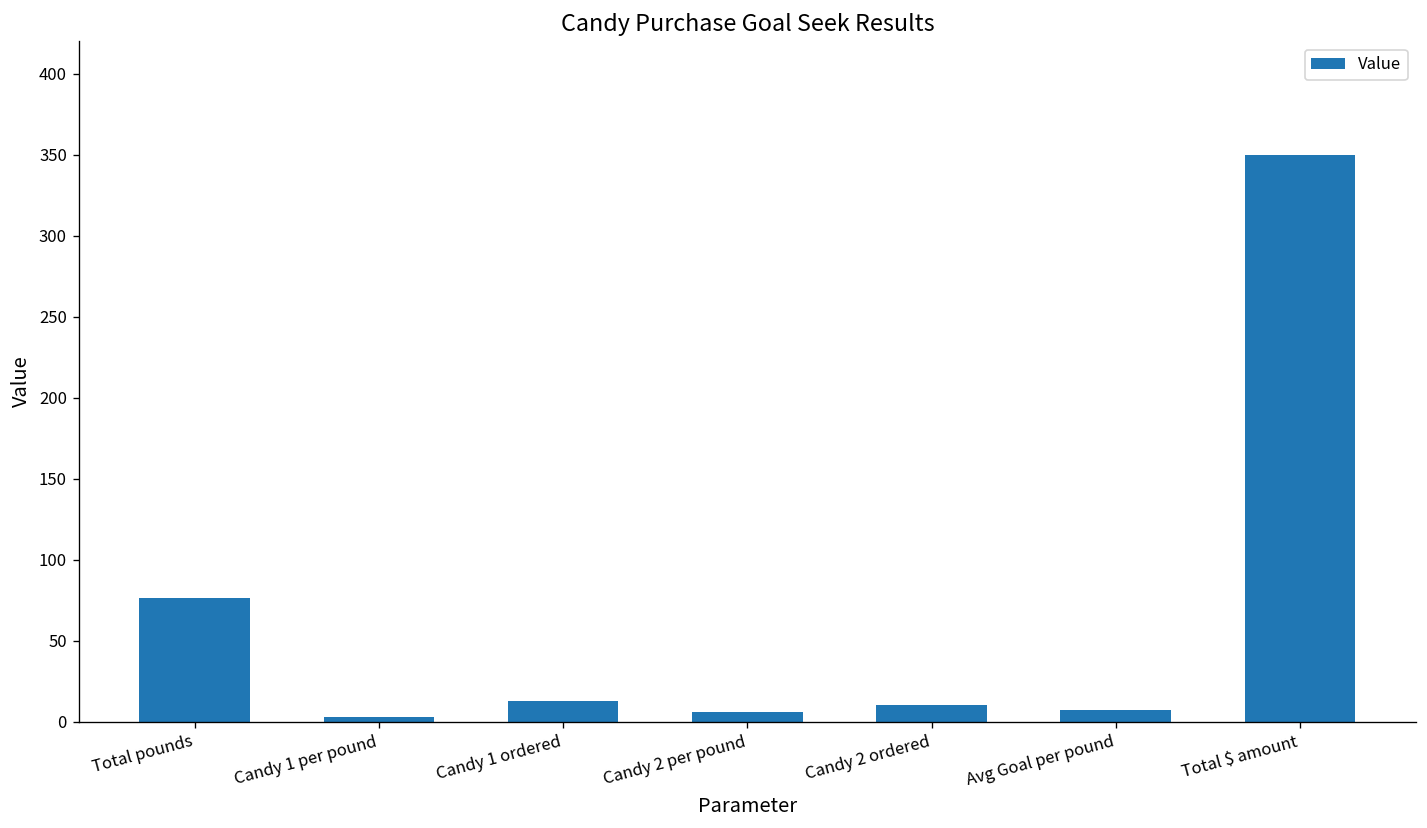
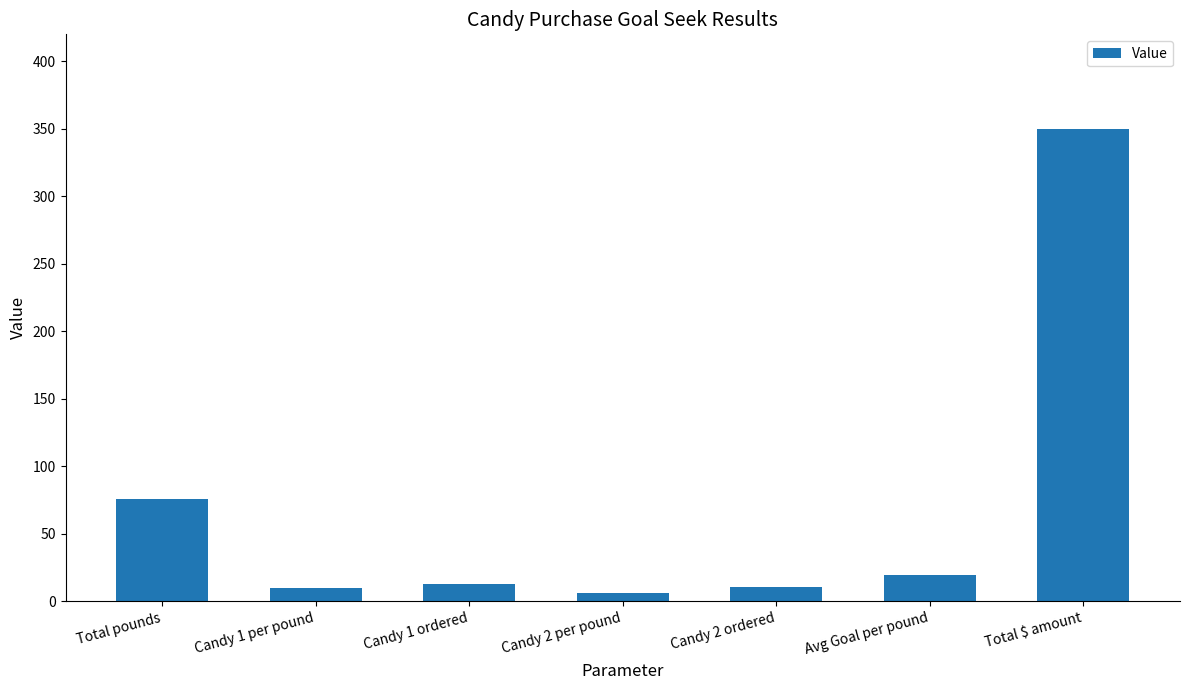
  {
    "Total pounds": 76,
-   "Candy 1 per pound": 3,
+   "Candy 1 per pound": 10,
    "Candy 1 ordered": 13,
    "Candy 2 per pound": 6,
    "Candy 2 ordered": 10,
-   "Avg Goal per pound": 7,
+   "Avg Goal per pound": 20,
    "Total $ amount": 350
  }
